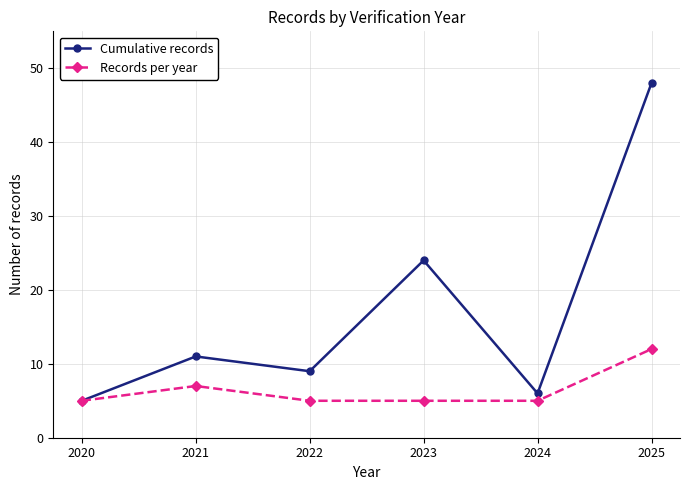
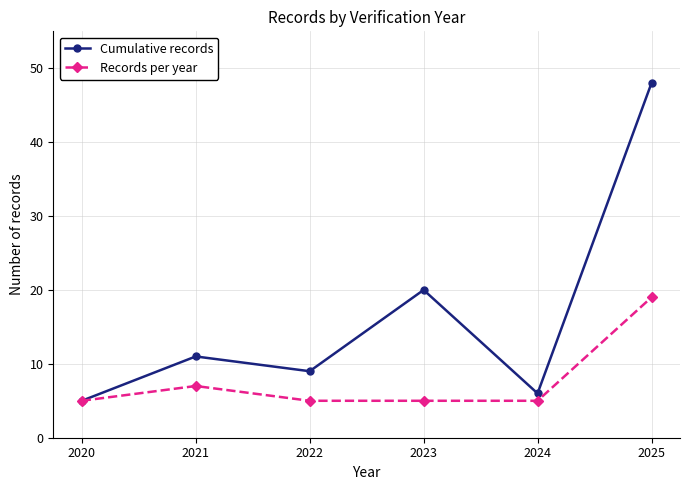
  {
    "Cumulative records": {
      "2021": 11,
      "2022": 9,
-     "2023": 24,
+     "2023": 20,
      "2024": 6,
      "2025": 48
    },
    "Records per year": {
      "2021": 7,
      "2022": 5,
      "2023": 5,
      "2024": 5,
-     "2025": 12
+     "2025": 19
    }
  }
